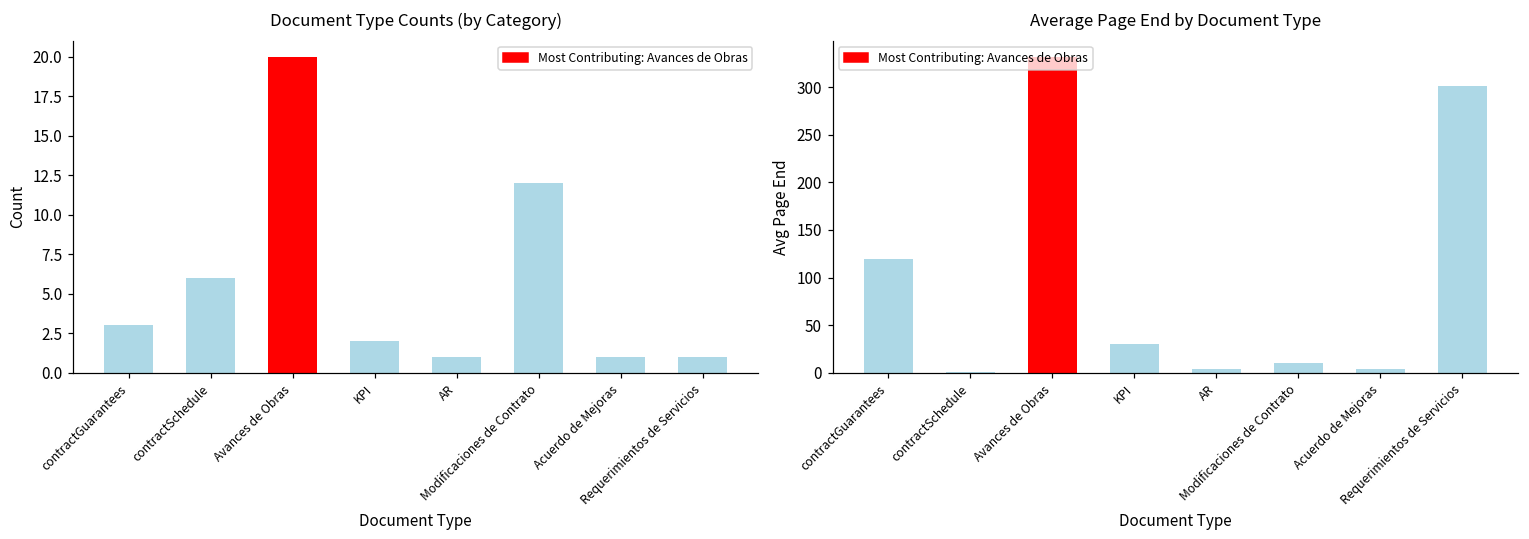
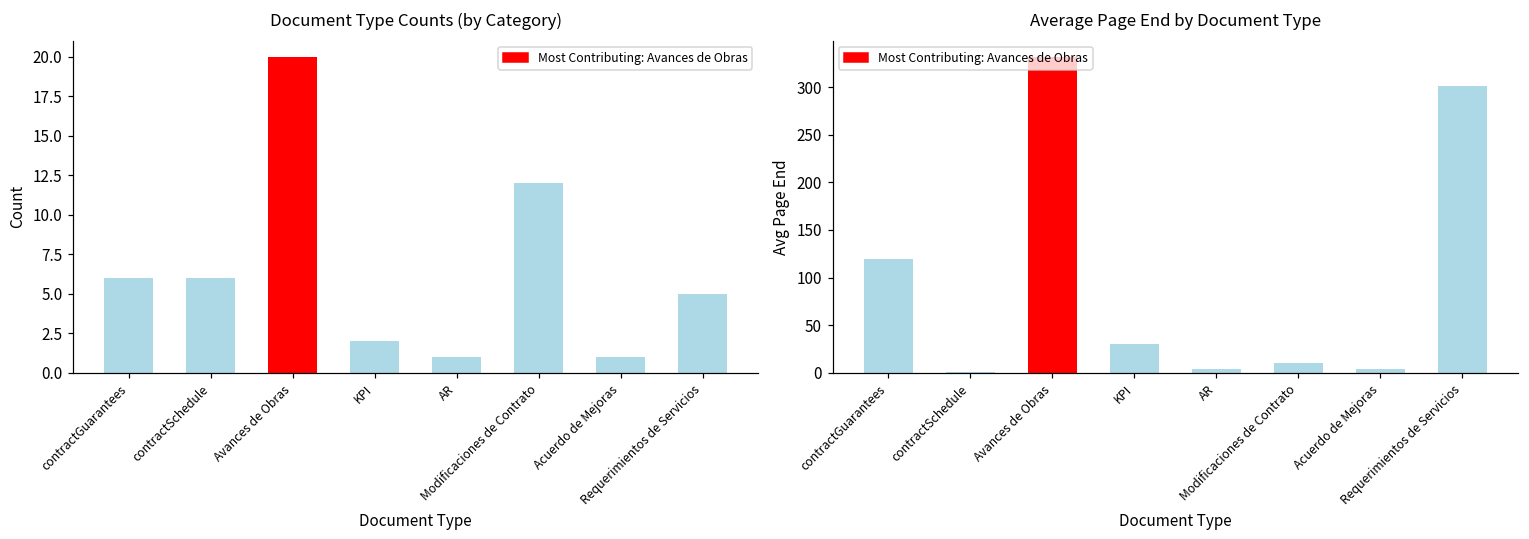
  {
    "Document Type Counts (by Category)": {
-     "contractGuarantees": 3,
+     "contractGuarantees": 6,
      "contractSchedule": 6,
      "Avances de Obras": 20,
      "KPI": 2,
      "AR": 1,
      "Modificaciones de Contrato": 12,
      "Acuerdo de Mejoras": 1,
-     "Requerimientos de Servicios": 1
+     "Requerimientos de Servicios": 5
    },
    "Average Page End by Document Type": {
      "contractGuarantees": 120,
      "KPI": 30,
      "AR": 0,
      "Modificaciones de Contrato": 10,
      "Acuerdo de Mejoras": 0,
      "Requerimientos de Servicios": 300
    }
  }
